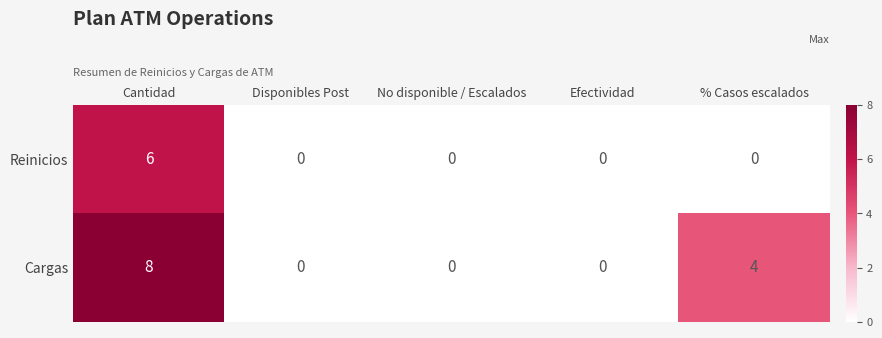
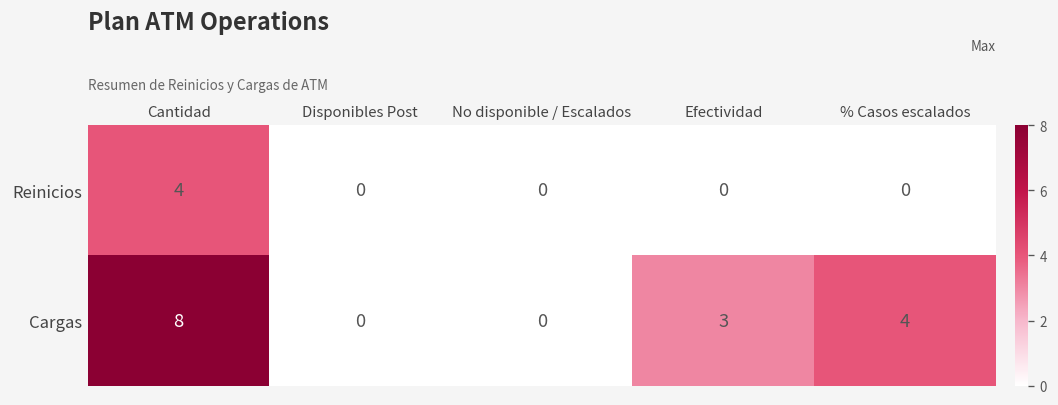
  {
    "Reinicios": {
-     "Cantidad": 6,
+     "Cantidad": 4,
      "Disponibles Post": 0,
      "No disponible / Escalados": 0,
      "Efectividad": 0,
      "% Casos escalados": 0
    },
    "Cargas": {
      "Cantidad": 8,
      "Disponibles Post": 0,
      "No disponible / Escalados": 0,
-     "Efectividad": 0,
+     "Efectividad": 3,
      "% Casos escalados": 4
    }
  }
